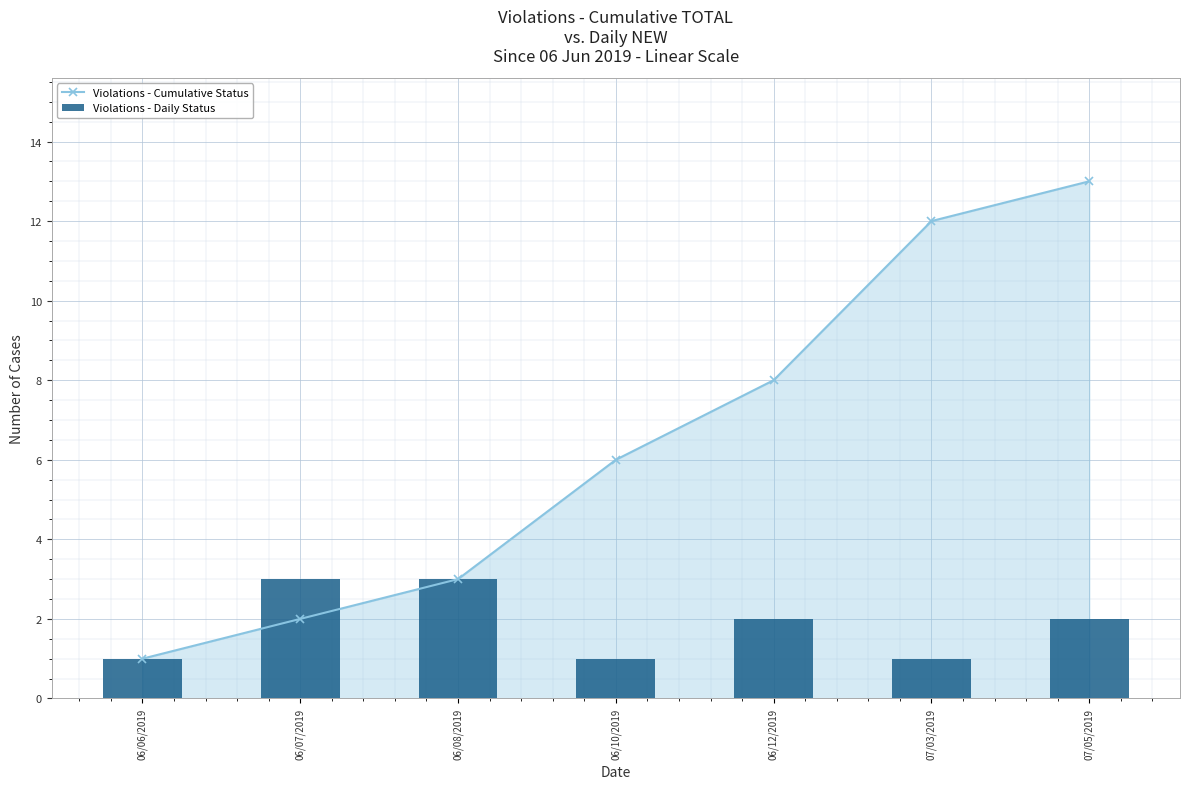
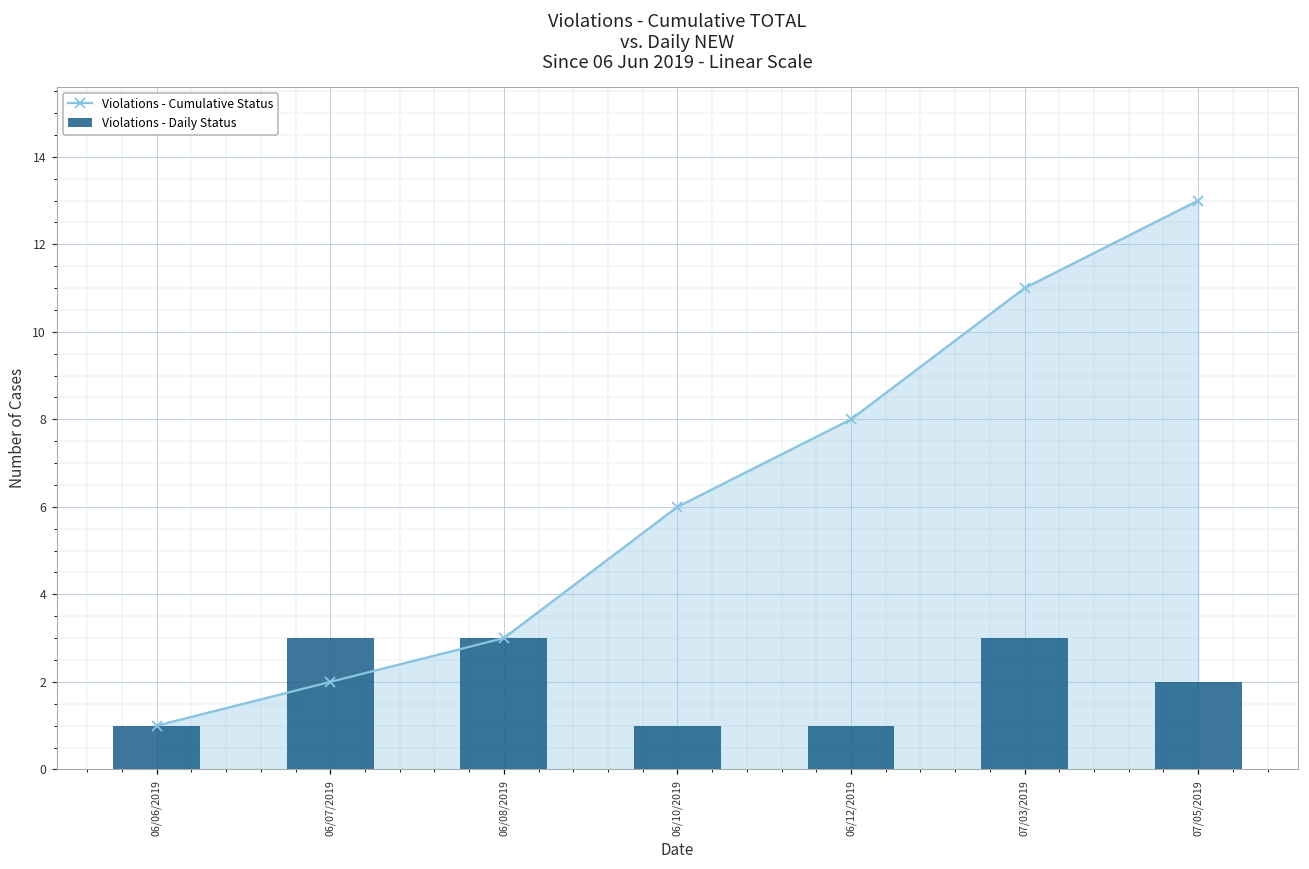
  {
    "Violations - Cumulative Status": {
      "06/06/2019": 1,
      "06/07/2019": 2,
      "06/08/2019": 3,
      "06/10/2019": 6,
      "06/12/2019": 8,
-     "07/03/2019": 12,
+     "07/03/2019": 11,
      "07/05/2019": 13
    },
    "Violations - Daily Status": {
      "06/06/2019": 1,
      "06/07/2019": 3,
      "06/08/2019": 3,
      "06/10/2019": 1,
-     "06/12/2019": 2,
-     "07/03/2019": 1,
+     "06/12/2019": 1,
+     "07/03/2019": 3,
      "07/05/2019": 2
    }
  }
